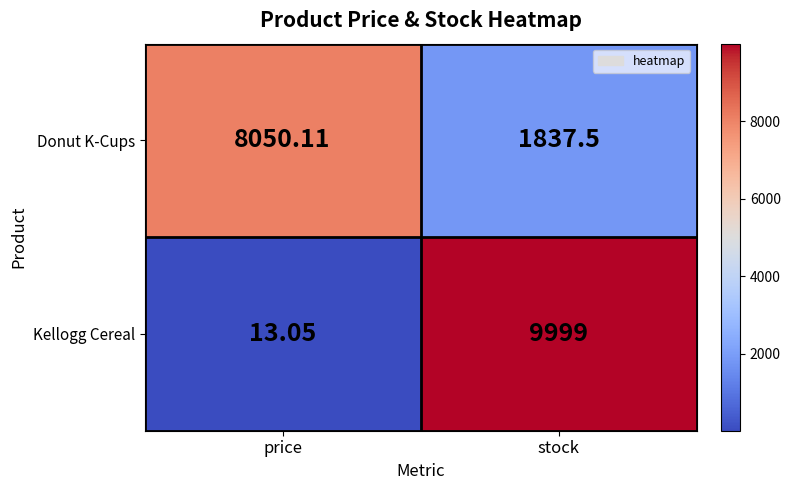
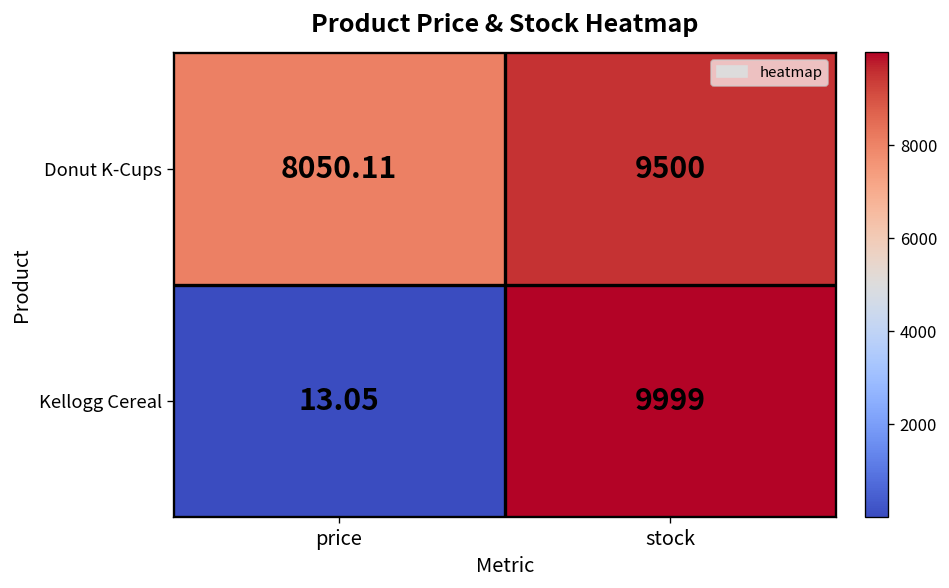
  {
    "Donut K-Cups": {
      "price": 8050.11,
-     "stock": 1837.5
+     "stock": 9500
    },
    "Kellogg Cereal": {
      "price": 13.05,
      "stock": 9999
    }
  }
